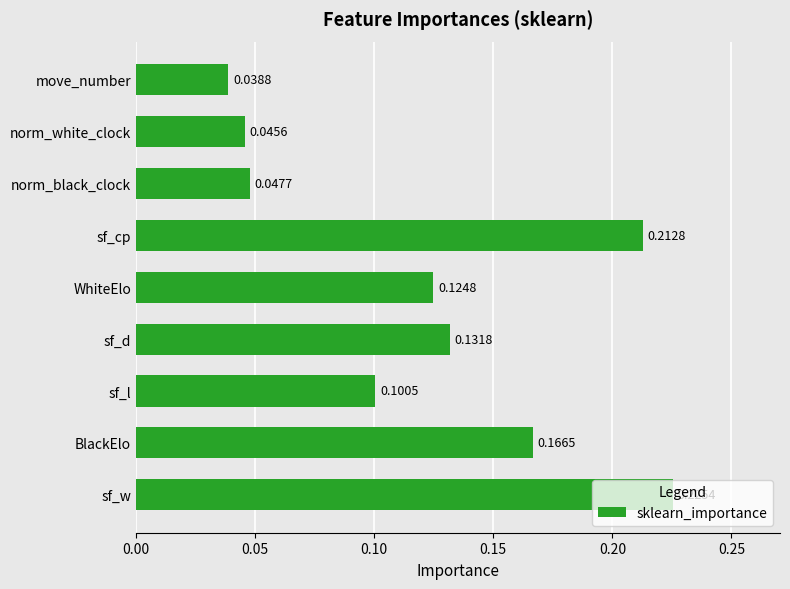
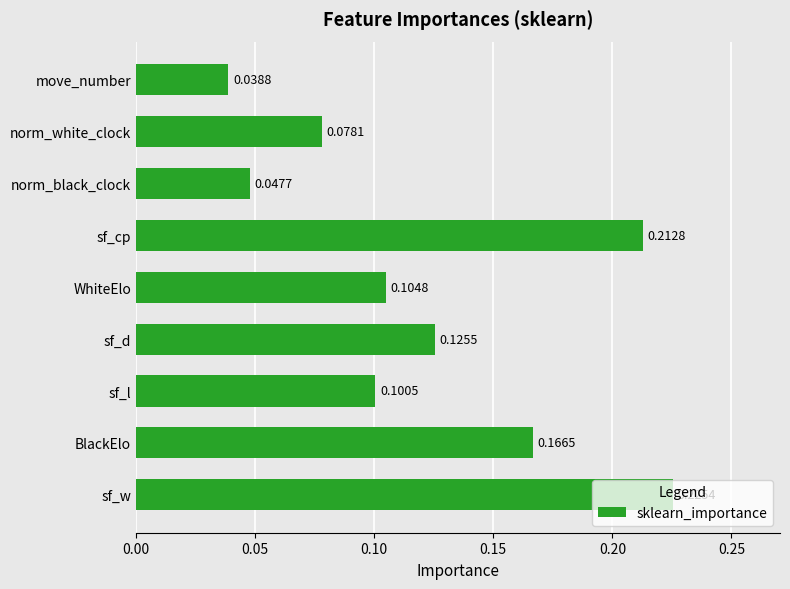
  {
    "move_number": 0.0388,
-   "norm_white_clock": 0.0456,
+   "norm_white_clock": 0.0781,
    "norm_black_clock": 0.0477,
    "sf_cp": 0.2128,
-   "WhiteElo": 0.1248,
-   "sf_d": 0.1318,
+   "WhiteElo": 0.1048,
+   "sf_d": 0.1255,
    "sf_l": 0.1005,
    "BlackElo": 0.1665
  }
